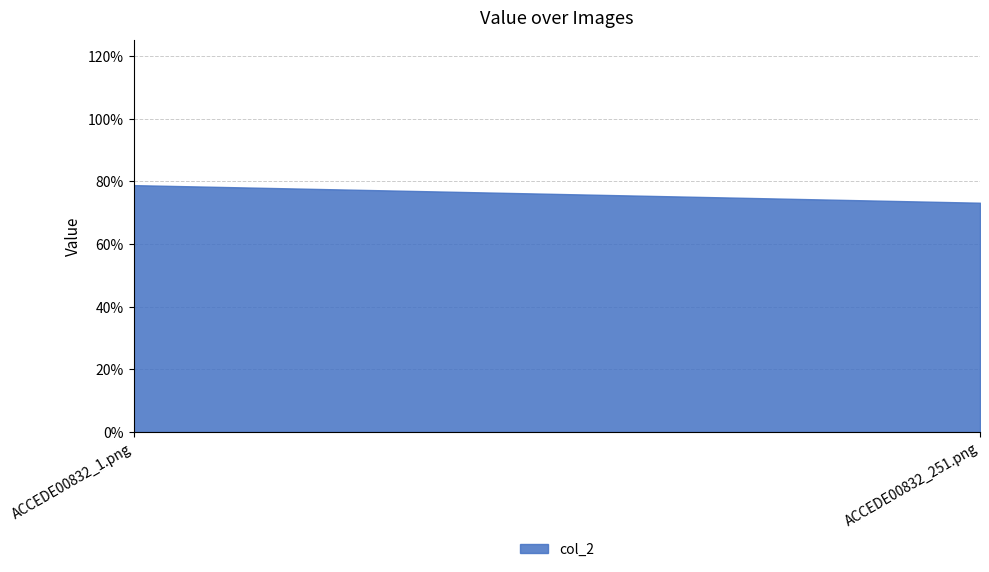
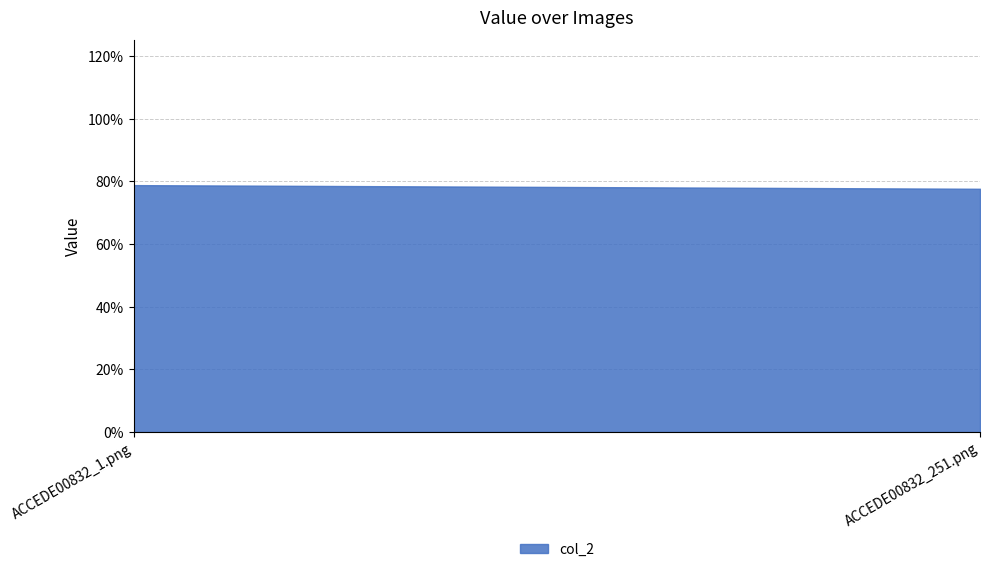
  {
    "ACCEDE00832_1.png": "79%",
-   "ACCEDE00832_251.png": "73%"
+   "ACCEDE00832_251.png": "78%"
  }
